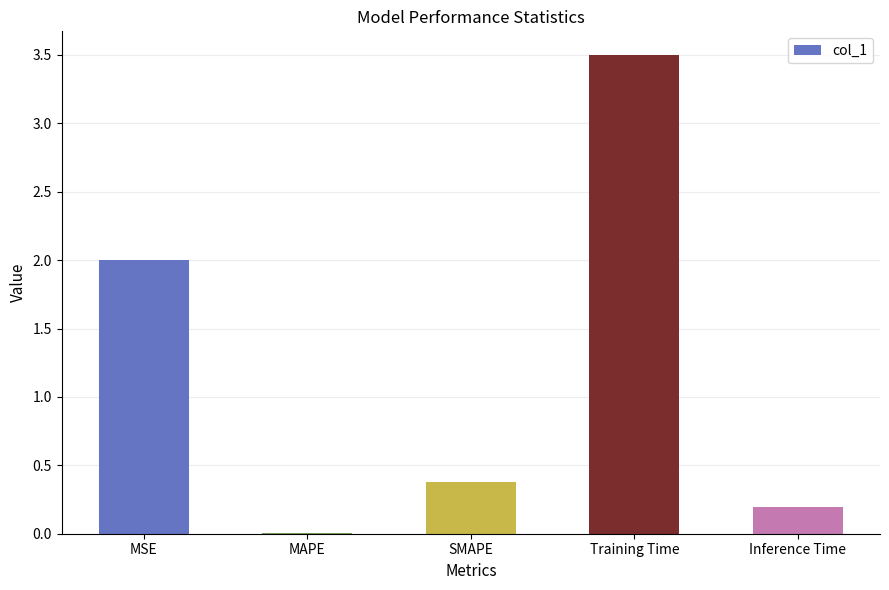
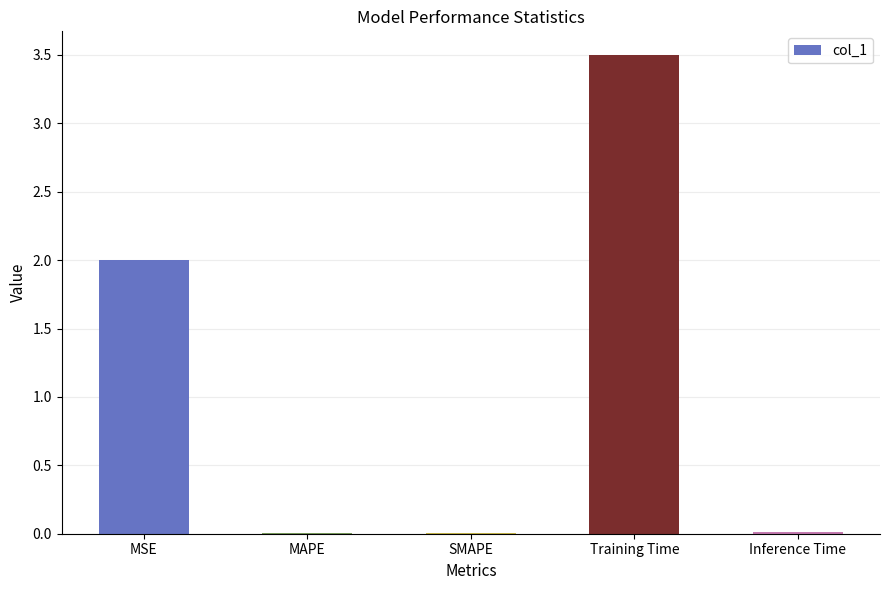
  {
    "MSE": 2.00,
-   "SMAPE": 0.38,
+   "SMAPE": 0.01,
    "Training Time": 3.50,
-   "Inference Time": 0.20
+   "Inference Time": 0.01
  }
